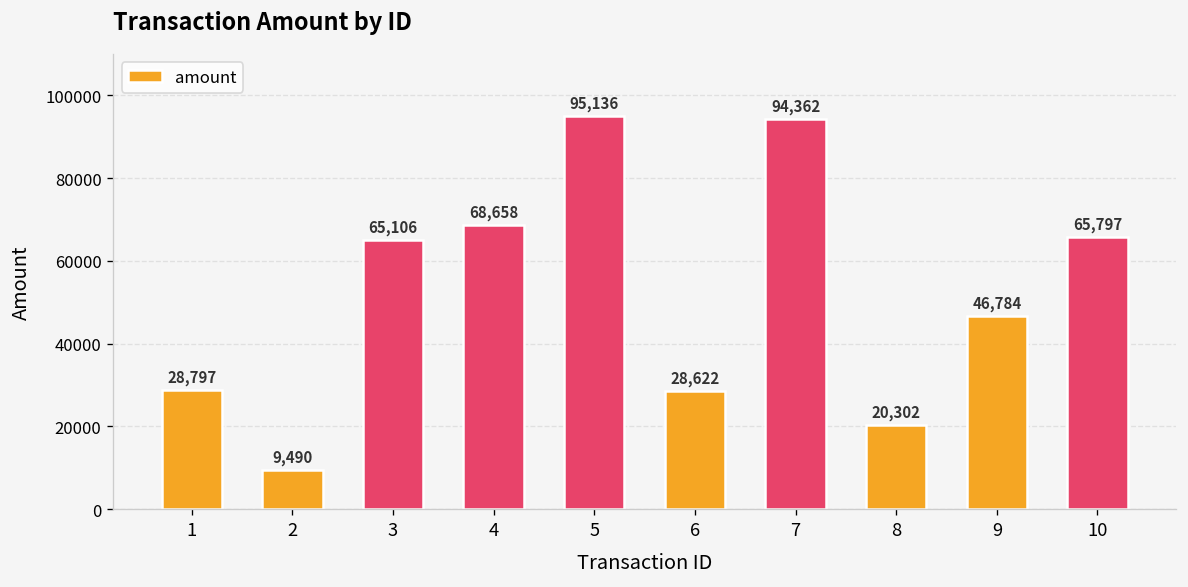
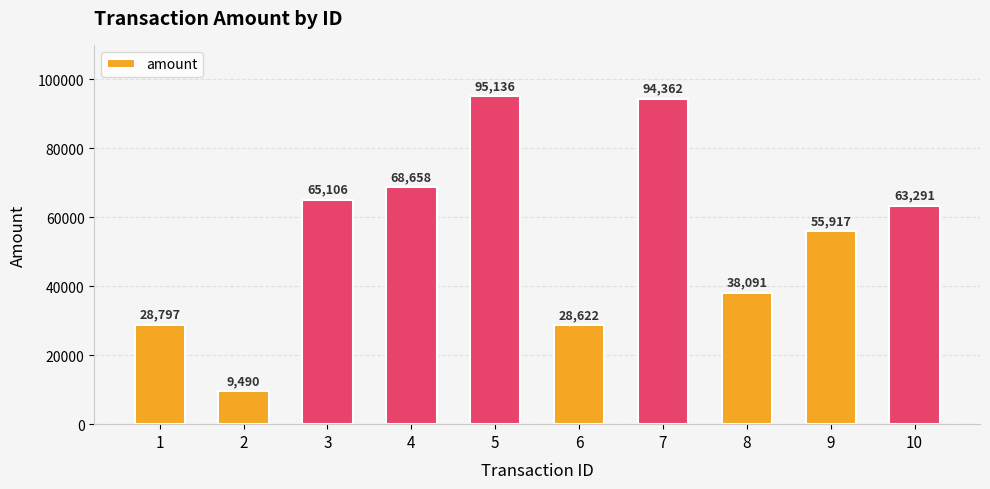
  {
    "1": "28,797",
    "2": "9,490",
    "3": "65,106",
    "4": "68,658",
    "5": "95,136",
    "6": "28,622",
    "7": "94,362",
-   "8": "20,302",
-   "9": "46,784",
-   "10": "65,797"
+   "8": "38,091",
+   "9": "55,917",
+   "10": "63,291"
  }
